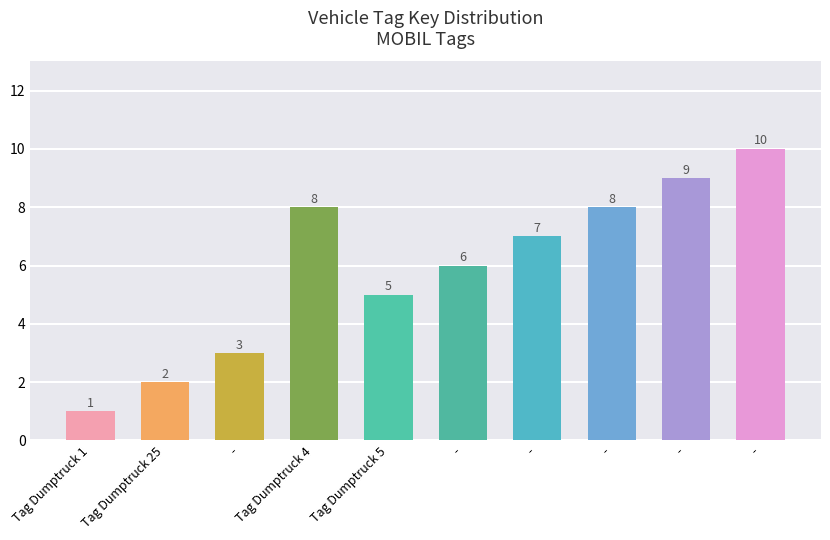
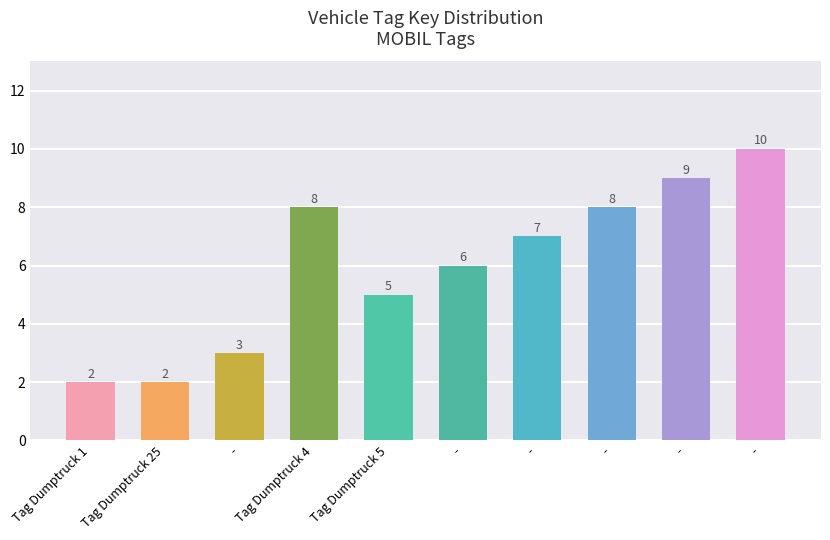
  {
-   "Tag Dumptruck 1": 1,
+   "Tag Dumptruck 1": 2,
    "Tag Dumptruck 25": 2,
    "Tag Dumptruck 4": 8,
    "Tag Dumptruck 5": 5
  }
